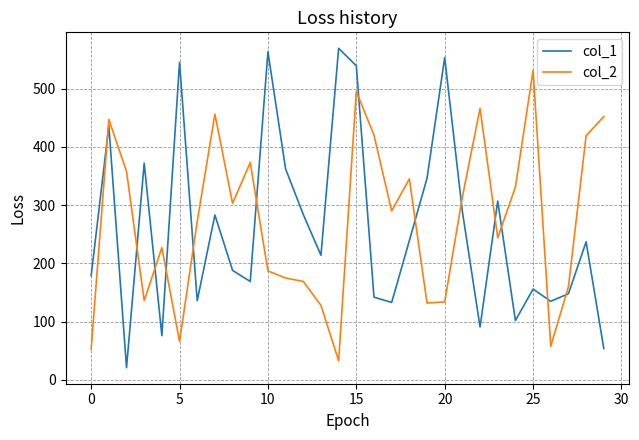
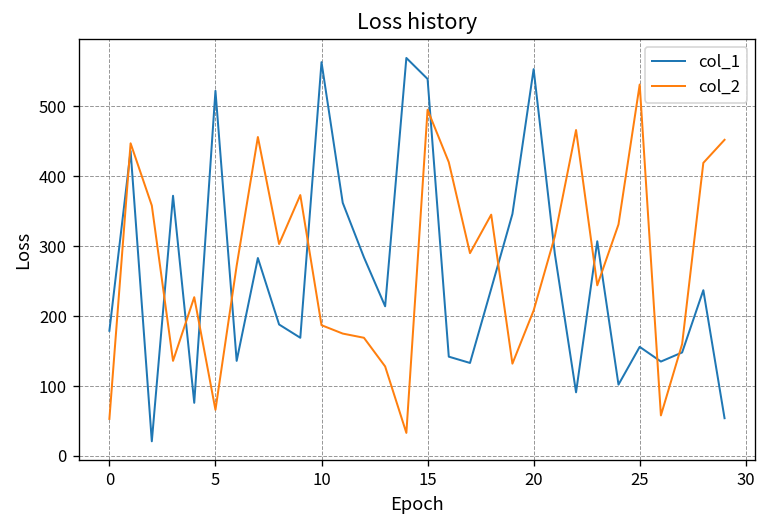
  {
    "col_1": {
      "0": 180,
-     "5": 550,
+     "5": 520,
      "10": 560,
      "15": 540,
      "20": 550,
      "25": 160
    },
    "col_2": {
      "0": 50,
      "5": 70,
      "10": 190,
      "15": 500,
-     "20": 130,
+     "20": 210,
      "25": 530
    }
  }
